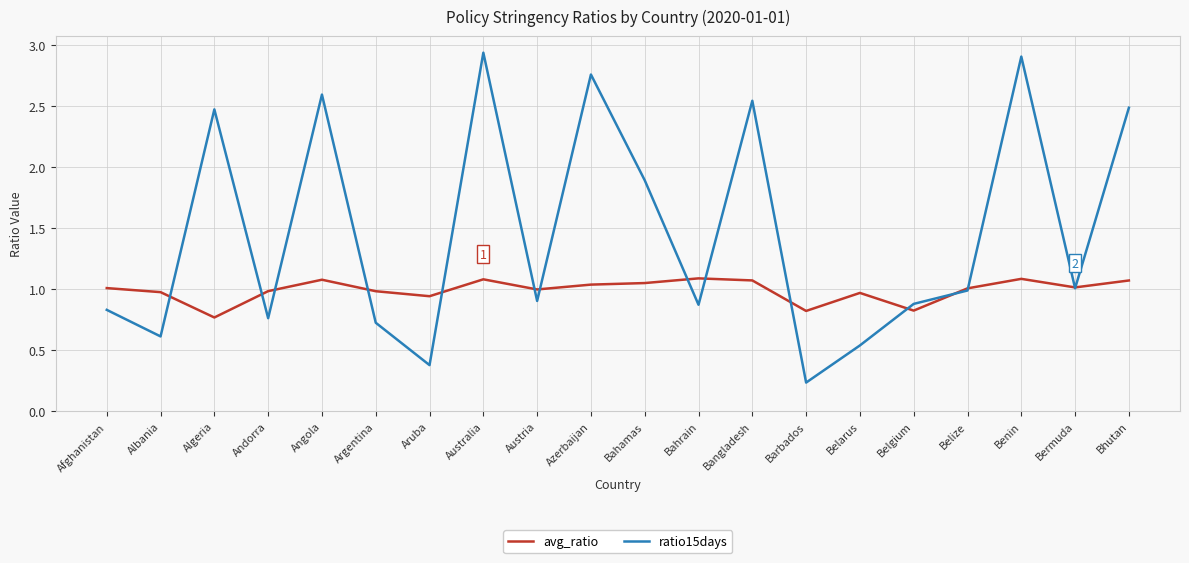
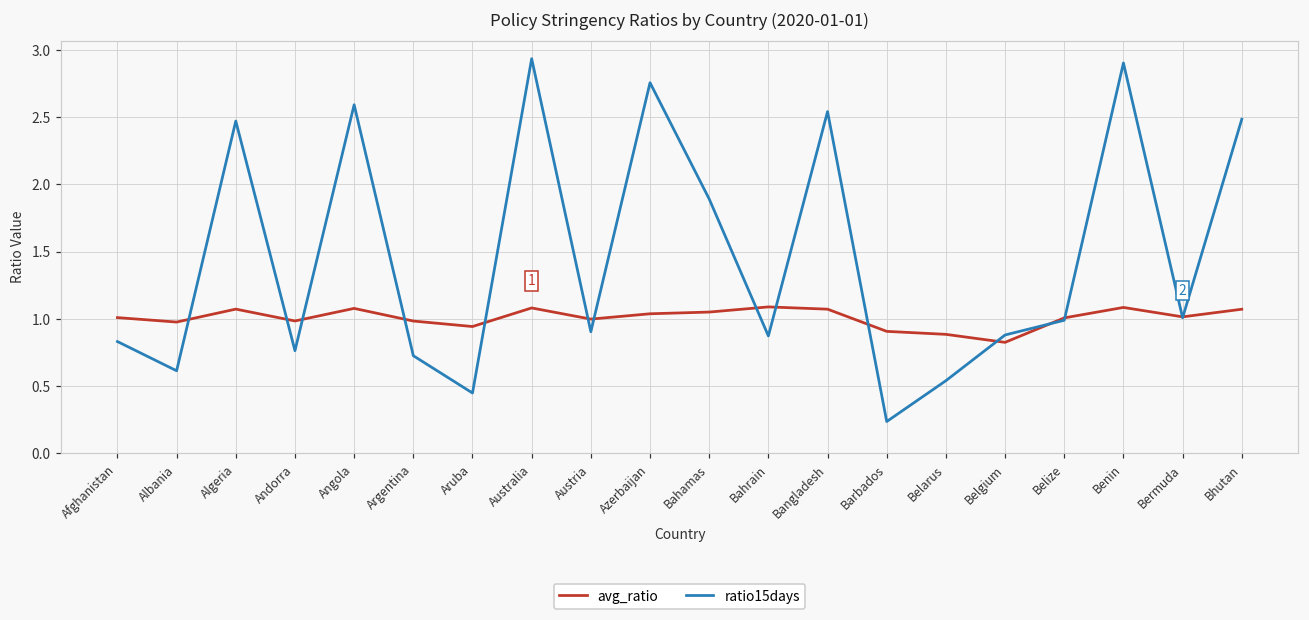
  {
    "avg_ratio": {
      "Afghanistan": 1.01,
      "Albania": 0.98,
-     "Algeria": 0.77,
+     "Algeria": 1.07,
      "Andorra": 0.98,
      "Angola": 1.08,
      "Argentina": 0.98,
      "Aruba": 0.94,
      "Austria": 1.00,
      "Azerbaijan": 1.04,
      "Bahamas": 1.05,
      "Bahrain": 1.09,
      "Bangladesh": 1.07,
-     "Barbados": 0.82,
-     "Belarus": 0.97,
+     "Barbados": 0.91,
+     "Belarus": 0.88,
      "Belgium": 0.82,
      "Benin": 1.08,
      "Bhutan": 1.07
    },
    "ratio15days": {
      "Afghanistan": 0.83,
      "Albania": 0.61,
      "Algeria": 2.47,
      "Andorra": 0.76,
      "Angola": 2.59,
      "Argentina": 0.72,
-     "Aruba": 0.38,
+     "Aruba": 0.45,
      "Australia": 2.94,
      "Austria": 0.90,
      "Azerbaijan": 2.76,
      "Bahamas": 1.89,
      "Bahrain": 0.87,
      "Bangladesh": 2.54,
      "Barbados": 0.23,
      "Belarus": 0.54,
      "Belgium": 0.88,
      "Benin": 2.90,
      "Bhutan": 2.48
    }
  }
